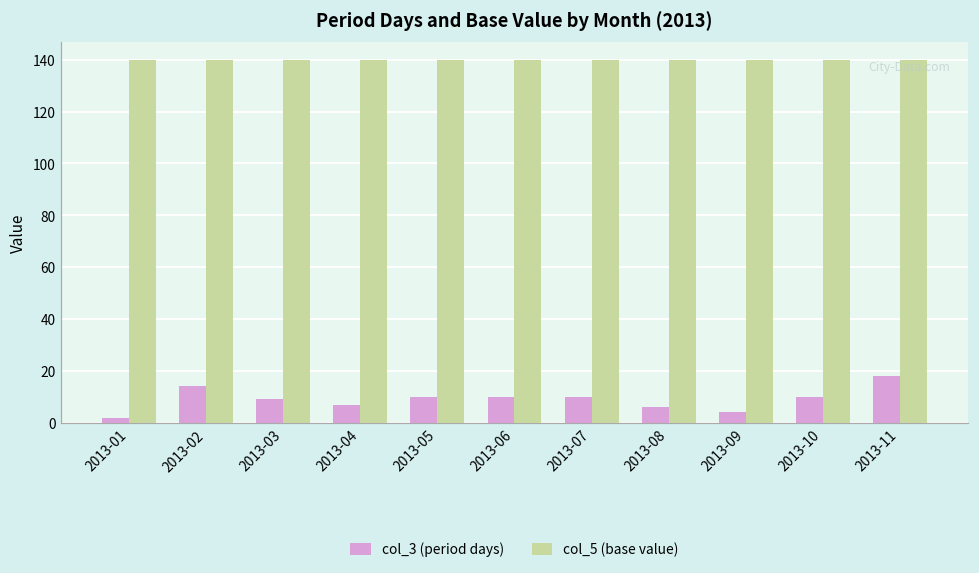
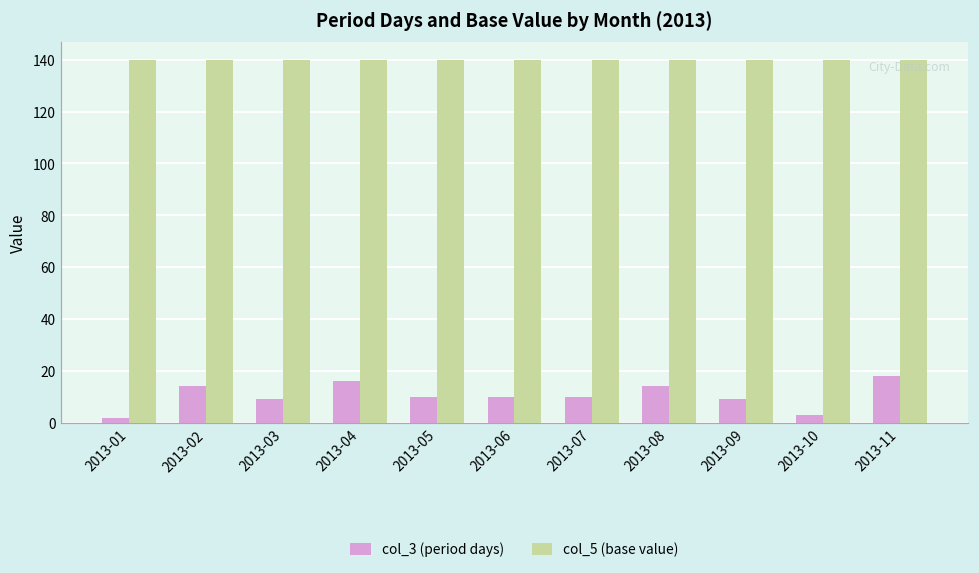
  {
    "col_3 (period days)": {
      "2013-01": 2,
      "2013-02": 14,
      "2013-03": 9,
-     "2013-04": 7,
+     "2013-04": 16,
      "2013-05": 10,
      "2013-06": 10,
      "2013-07": 10,
-     "2013-08": 6,
-     "2013-09": 4,
-     "2013-10": 10,
+     "2013-08": 14,
+     "2013-09": 9,
+     "2013-10": 3,
      "2013-11": 18
    },
    "col_5 (base value)": {
      "2013-01": 140,
      "2013-02": 140,
      "2013-03": 140,
      "2013-04": 140,
      "2013-05": 140,
      "2013-06": 140,
      "2013-07": 140,
      "2013-08": 140,
      "2013-09": 140,
      "2013-10": 140,
      "2013-11": 140
    }
  }
